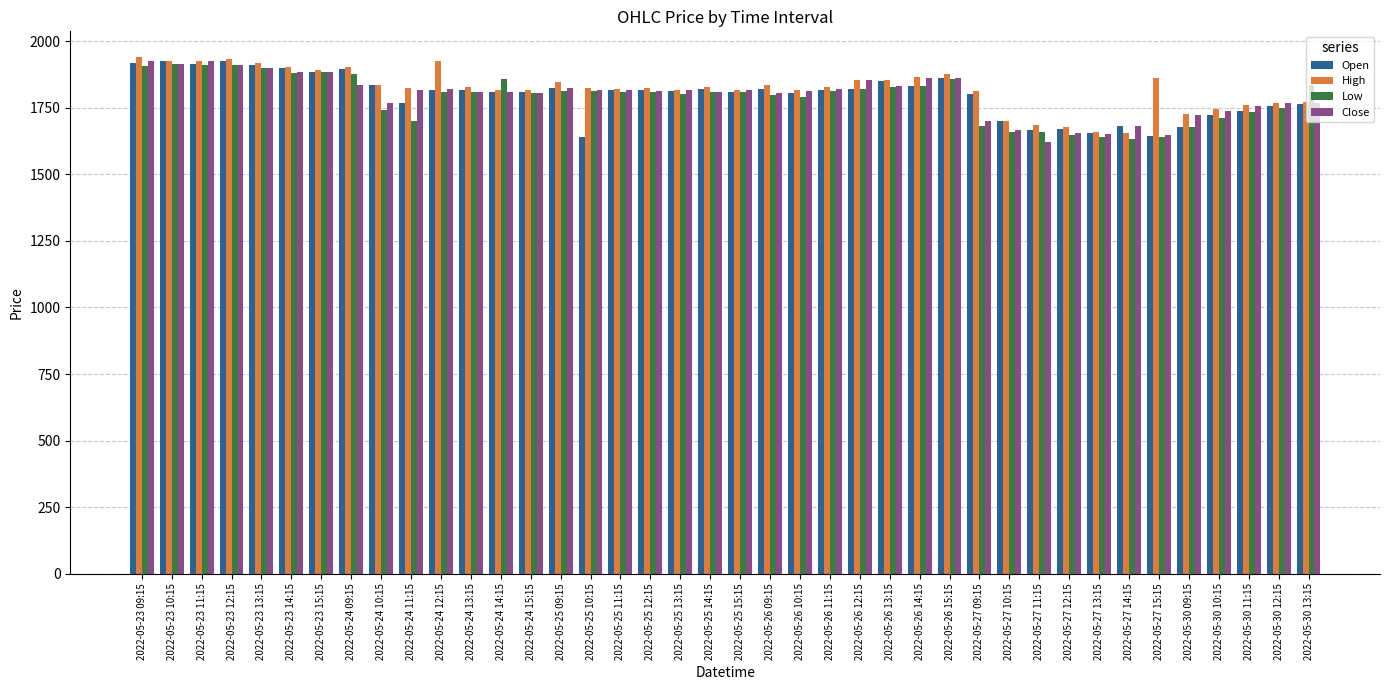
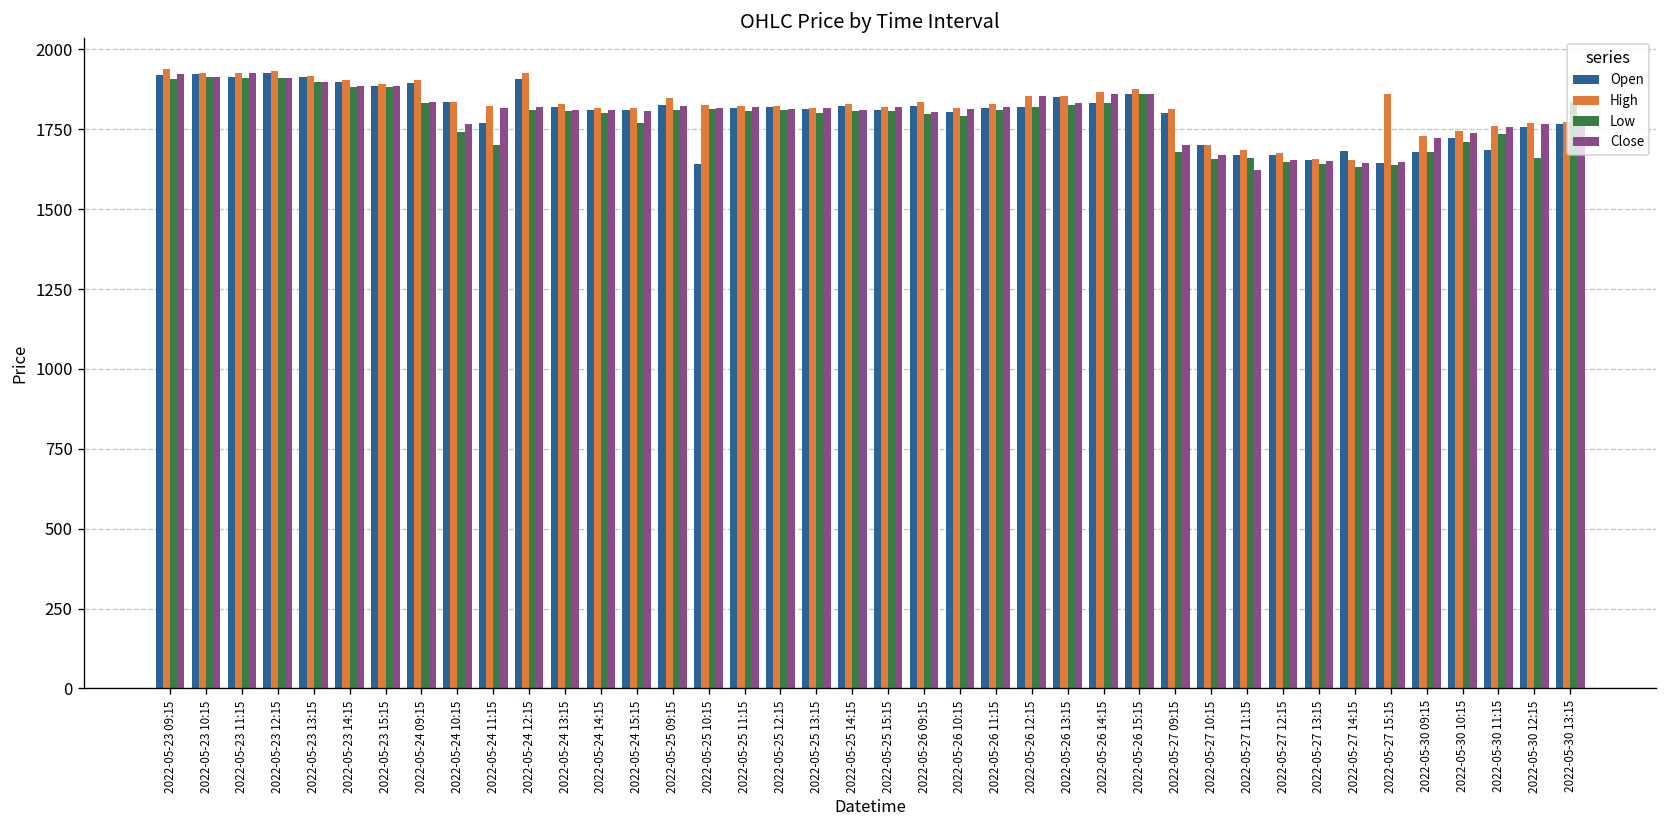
  {
    "Open": {
      "2022-05-23 09:15": 1920,
      "2022-05-23 10:15": 1920,
      "2022-05-23 11:15": 1910,
      "2022-05-23 12:15": 1930,
      "2022-05-23 13:15": 1910,
      "2022-05-23 14:15": 1900,
      "2022-05-23 15:15": 1890,
      "2022-05-24 09:15": 1900,
      "2022-05-24 10:15": 1830,
      "2022-05-24 11:15": 1770,
-     "2022-05-24 12:15": 1820,
+     "2022-05-24 12:15": 1910,
      "2022-05-24 13:15": 1820,
      "2022-05-24 14:15": 1810,
      "2022-05-24 15:15": 1810,
      "2022-05-25 09:15": 1820,
      "2022-05-25 10:15": 1640,
      "2022-05-25 11:15": 1820,
      "2022-05-25 12:15": 1820,
      "2022-05-25 13:15": 1810,
      "2022-05-25 14:15": 1820,
      "2022-05-25 15:15": 1810,
      "2022-05-26 09:15": 1820,
      "2022-05-26 10:15": 1800,
      "2022-05-26 11:15": 1820,
      "2022-05-26 12:15": 1820,
      "2022-05-26 13:15": 1850,
      "2022-05-26 14:15": 1830,
      "2022-05-26 15:15": 1860,
      "2022-05-27 09:15": 1800,
      "2022-05-27 10:15": 1700,
      "2022-05-27 11:15": 1670,
      "2022-05-27 12:15": 1670,
      "2022-05-27 13:15": 1650,
      "2022-05-27 14:15": 1680,
      "2022-05-27 15:15": 1650,
      "2022-05-30 09:15": 1680,
      "2022-05-30 10:15": 1720,
-     "2022-05-30 11:15": 1740,
+     "2022-05-30 11:15": 1690,
      "2022-05-30 12:15": 1760,
      "2022-05-30 13:15": 1770
    },
    "High": {
      "2022-05-23 09:15": 1940,
      "2022-05-23 10:15": 1930,
      "2022-05-23 11:15": 1930,
      "2022-05-23 12:15": 1930,
      "2022-05-23 13:15": 1920,
      "2022-05-23 14:15": 1900,
      "2022-05-23 15:15": 1890,
      "2022-05-24 09:15": 1900,
      "2022-05-24 10:15": 1830,
      "2022-05-24 11:15": 1820,
      "2022-05-24 12:15": 1930,
      "2022-05-24 13:15": 1830,
      "2022-05-24 14:15": 1820,
      "2022-05-24 15:15": 1820,
      "2022-05-25 09:15": 1850,
      "2022-05-25 10:15": 1820,
      "2022-05-25 11:15": 1820,
      "2022-05-25 12:15": 1820,
      "2022-05-25 13:15": 1820,
      "2022-05-25 14:15": 1830,
      "2022-05-25 15:15": 1820,
      "2022-05-26 09:15": 1840,
      "2022-05-26 10:15": 1820,
      "2022-05-26 11:15": 1830,
      "2022-05-26 12:15": 1850,
      "2022-05-26 13:15": 1850,
      "2022-05-26 14:15": 1870,
      "2022-05-26 15:15": 1880,
      "2022-05-27 09:15": 1810,
      "2022-05-27 10:15": 1700,
      "2022-05-27 11:15": 1680,
      "2022-05-27 12:15": 1680,
      "2022-05-27 13:15": 1660,
      "2022-05-27 14:15": 1650,
      "2022-05-27 15:15": 1860,
      "2022-05-30 09:15": 1730,
      "2022-05-30 10:15": 1750,
      "2022-05-30 11:15": 1760,
      "2022-05-30 12:15": 1770,
      "2022-05-30 13:15": 1770
    },
    "Low": {
      "2022-05-23 09:15": 1910,
      "2022-05-23 10:15": 1910,
      "2022-05-23 11:15": 1910,
      "2022-05-23 12:15": 1910,
      "2022-05-23 13:15": 1900,
      "2022-05-23 14:15": 1880,
      "2022-05-23 15:15": 1880,
-     "2022-05-24 09:15": 1880,
+     "2022-05-24 09:15": 1830,
      "2022-05-24 10:15": 1740,
      "2022-05-24 11:15": 1700,
      "2022-05-24 12:15": 1810,
      "2022-05-24 13:15": 1810,
-     "2022-05-24 14:15": 1860,
-     "2022-05-24 15:15": 1800,
+     "2022-05-24 14:15": 1800,
+     "2022-05-24 15:15": 1770,
      "2022-05-25 09:15": 1810,
      "2022-05-25 10:15": 1810,
      "2022-05-25 11:15": 1810,
      "2022-05-25 12:15": 1810,
      "2022-05-25 13:15": 1800,
      "2022-05-25 14:15": 1810,
      "2022-05-25 15:15": 1810,
      "2022-05-26 09:15": 1800,
      "2022-05-26 10:15": 1790,
      "2022-05-26 11:15": 1810,
      "2022-05-26 12:15": 1820,
      "2022-05-26 13:15": 1830,
      "2022-05-26 14:15": 1830,
      "2022-05-26 15:15": 1860,
      "2022-05-27 09:15": 1680,
      "2022-05-27 10:15": 1660,
      "2022-05-27 11:15": 1660,
      "2022-05-27 12:15": 1650,
      "2022-05-27 13:15": 1640,
      "2022-05-27 14:15": 1630,
      "2022-05-27 15:15": 1640,
      "2022-05-30 09:15": 1680,
      "2022-05-30 10:15": 1710,
      "2022-05-30 11:15": 1740,
-     "2022-05-30 12:15": 1750
+     "2022-05-30 12:15": 1660
    },
    "Close": {
      "2022-05-23 09:15": 1920,
      "2022-05-23 10:15": 1910,
      "2022-05-23 11:15": 1930,
      "2022-05-23 12:15": 1910,
      "2022-05-23 13:15": 1900,
      "2022-05-23 14:15": 1890,
      "2022-05-23 15:15": 1890,
      "2022-05-24 09:15": 1830,
      "2022-05-24 10:15": 1770,
      "2022-05-24 11:15": 1820,
      "2022-05-24 12:15": 1820,
      "2022-05-24 13:15": 1810,
      "2022-05-24 14:15": 1810,
      "2022-05-24 15:15": 1810,
      "2022-05-25 09:15": 1820,
      "2022-05-25 10:15": 1820,
      "2022-05-25 11:15": 1820,
      "2022-05-25 12:15": 1810,
      "2022-05-25 13:15": 1820,
      "2022-05-25 14:15": 1810,
      "2022-05-25 15:15": 1820,
      "2022-05-26 09:15": 1800,
      "2022-05-26 10:15": 1810,
      "2022-05-26 11:15": 1820,
      "2022-05-26 12:15": 1850,
      "2022-05-26 13:15": 1830,
      "2022-05-26 14:15": 1860,
      "2022-05-26 15:15": 1860,
      "2022-05-27 09:15": 1700,
      "2022-05-27 10:15": 1670,
      "2022-05-27 11:15": 1620,
      "2022-05-27 12:15": 1660,
      "2022-05-27 13:15": 1650,
-     "2022-05-27 14:15": 1680,
+     "2022-05-27 14:15": 1650,
      "2022-05-27 15:15": 1650,
      "2022-05-30 09:15": 1720,
      "2022-05-30 10:15": 1740,
      "2022-05-30 11:15": 1760,
      "2022-05-30 12:15": 1770
    }
  }
